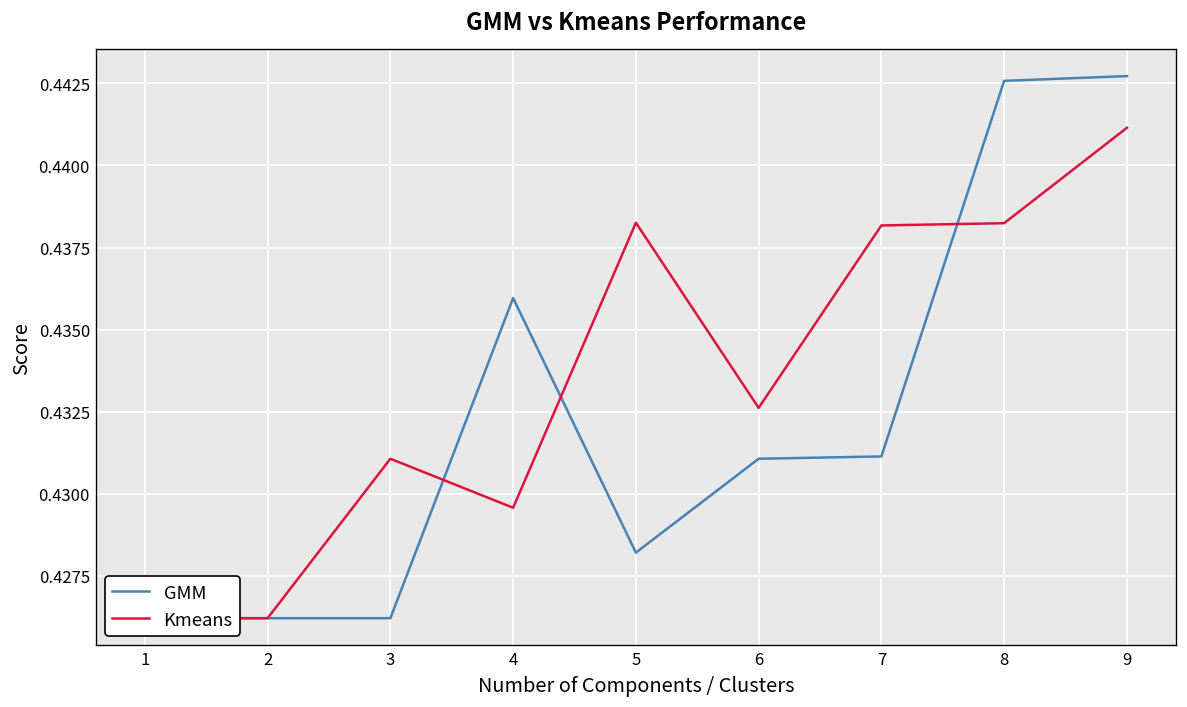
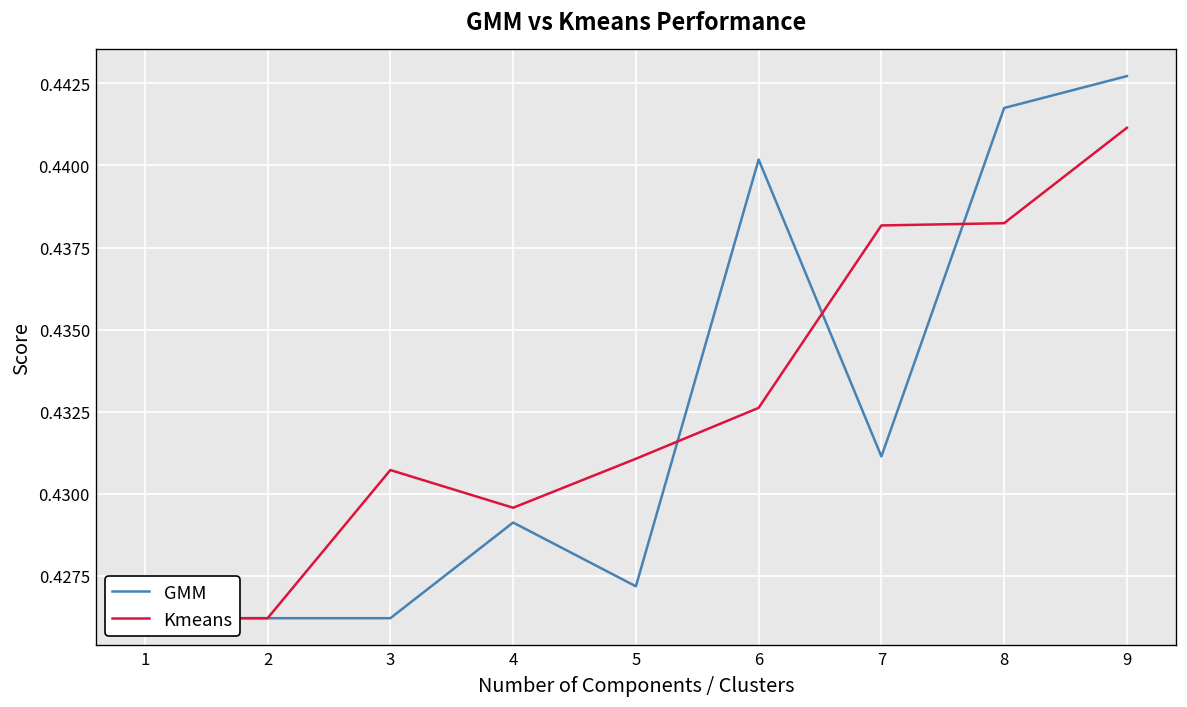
  {
    "GMM": {
      "3": 0.4262,
-     "4": 0.4360,
-     "5": 0.4282,
-     "6": 0.4311,
+     "4": 0.4291,
+     "5": 0.4272,
+     "6": 0.4402,
      "7": 0.4311,
-     "8": 0.4426,
+     "8": 0.4417,
      "9": 0.4427
    },
    "Kmeans": {
-     "3": 0.4311,
+     "3": 0.4307,
      "4": 0.4296,
-     "5": 0.4383,
+     "5": 0.4311,
      "6": 0.4326,
      "7": 0.4382,
      "8": 0.4382,
      "9": 0.4411
    }
  }
